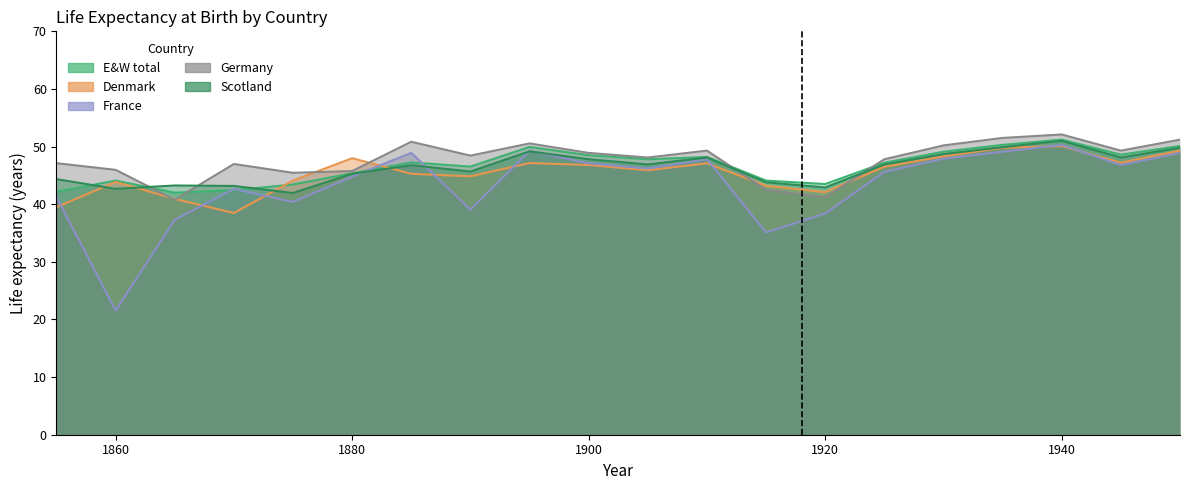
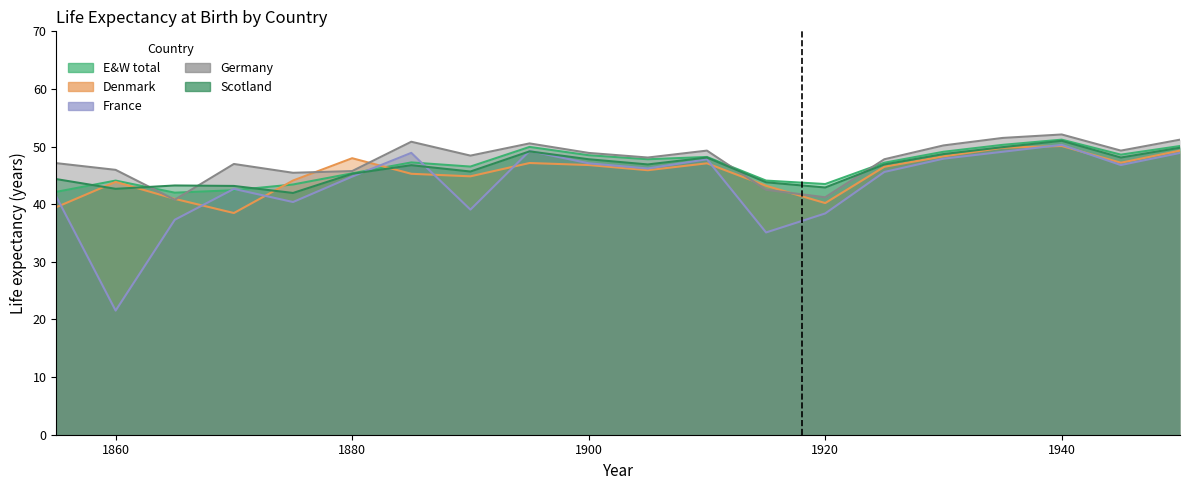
  {
    "Denmark": {
      "1880": 48,
-     "1920": 42
+     "1920": 40
    }
  }
